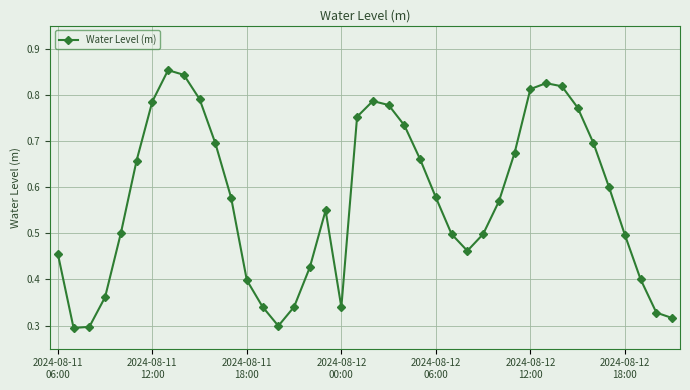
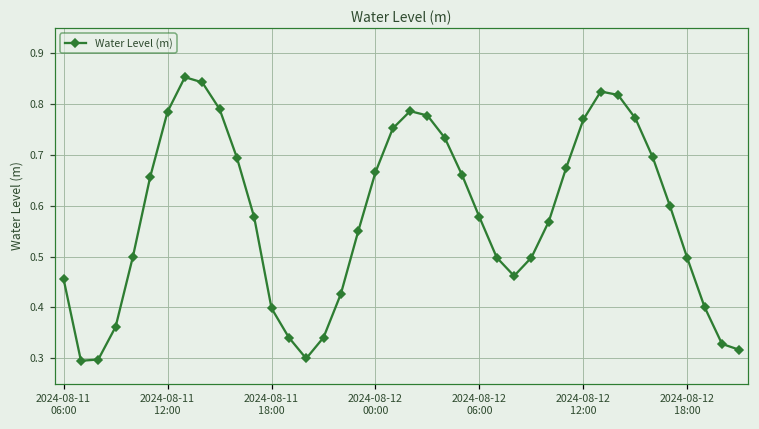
  {
    "2024-08-11 06:00": 0.46,
    "2024-08-11 12:00": 0.79,
    "2024-08-11 18:00": 0.40,
-   "2024-08-12 00:00": 0.34,
+   "2024-08-12 00:00": 0.67,
    "2024-08-12 06:00": 0.58,
-   "2024-08-12 12:00": 0.81,
+   "2024-08-12 12:00": 0.77,
    "2024-08-12 18:00": 0.50
  }
